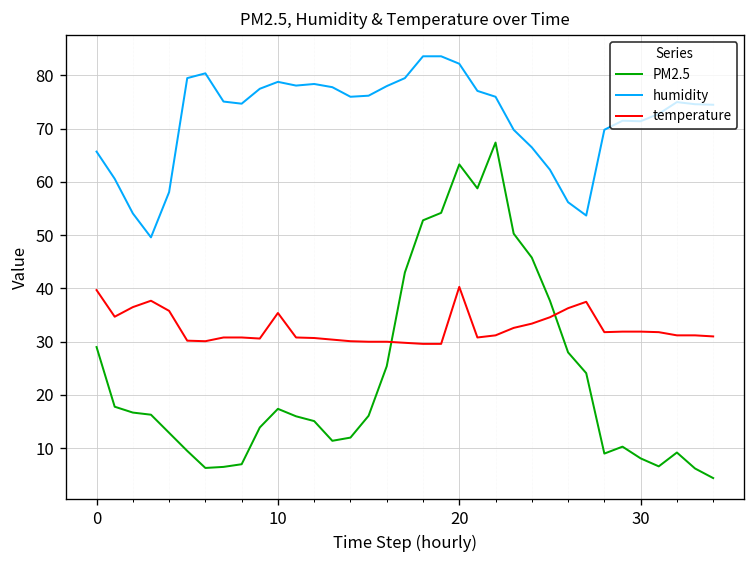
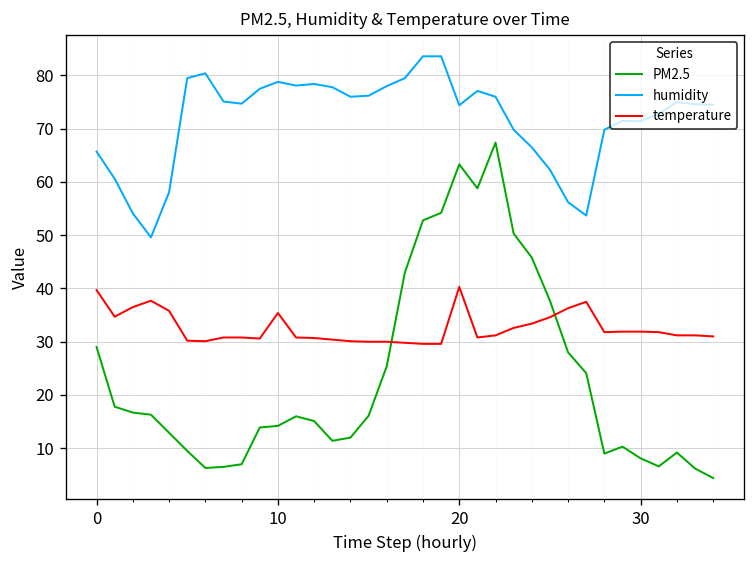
  {
    "PM2.5": {
      "0": 29,
-     "10": 17,
+     "10": 14,
      "20": 63,
      "30": 8
    },
    "humidity": {
      "0": 66,
      "10": 79,
-     "20": 82,
+     "20": 74,
      "30": 71
    },
    "temperature": {
      "0": 40,
      "10": 35,
      "20": 40,
      "30": 32
    }
  }
